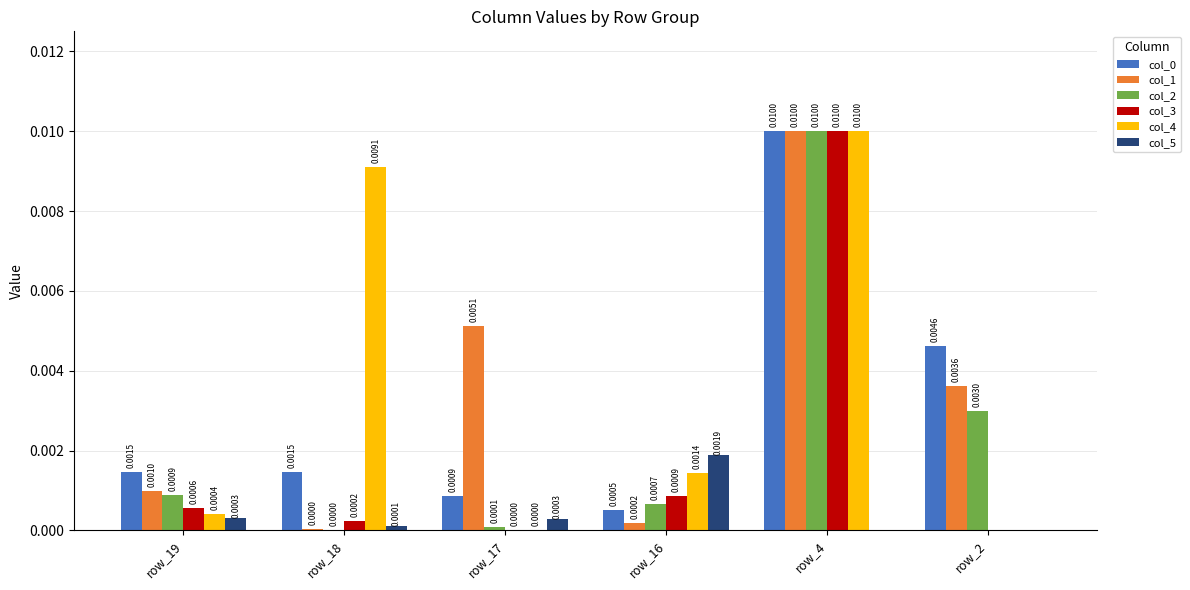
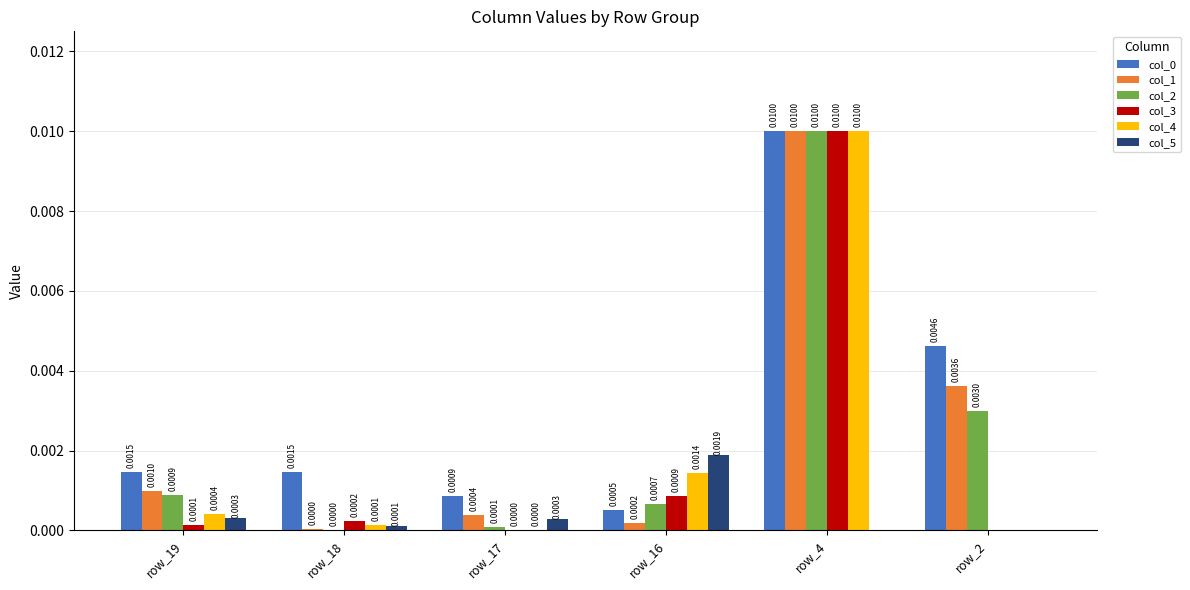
  {
    "col_0": {
      "row_19": 0.0015,
      "row_18": 0.0015,
      "row_17": 0.0009,
      "row_16": 0.0005,
      "row_4": 0.0100,
      "row_2": 0.0046
    },
    "col_1": {
      "row_19": 0.0010,
      "row_18": 0.0000,
-     "row_17": 0.0051,
+     "row_17": 0.0004,
      "row_16": 0.0002,
      "row_4": 0.0100,
      "row_2": 0.0036
    },
    "col_2": {
      "row_19": 0.0009,
      "row_18": 0.0000,
      "row_17": 0.0001,
      "row_16": 0.0007,
      "row_4": 0.0100,
      "row_2": 0.0030
    },
    "col_3": {
-     "row_19": 0.0006,
+     "row_19": 0.0001,
      "row_18": 0.0002,
      "row_17": 0.0000,
      "row_16": 0.0009,
      "row_4": 0.0100
    },
    "col_4": {
      "row_19": 0.0004,
-     "row_18": 0.0091,
+     "row_18": 0.0001,
      "row_17": 0.0000,
      "row_16": 0.0014,
      "row_4": 0.0100
    },
    "col_5": {
      "row_19": 0.0003,
      "row_18": 0.0001,
      "row_17": 0.0003,
      "row_16": 0.0019
    }
  }
